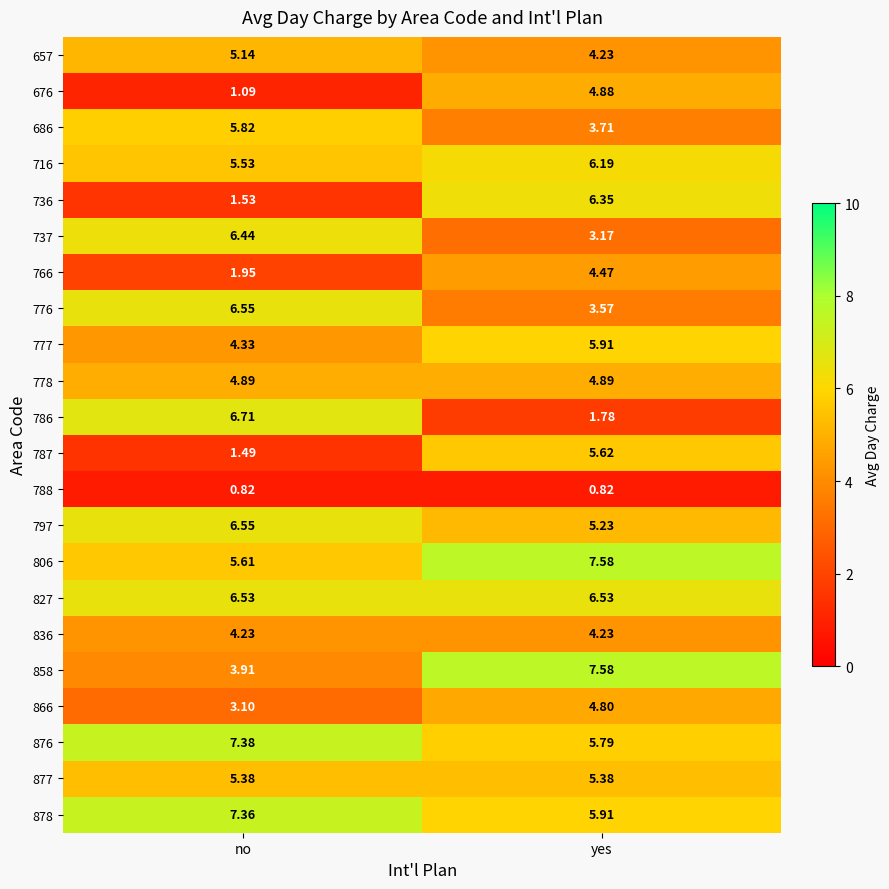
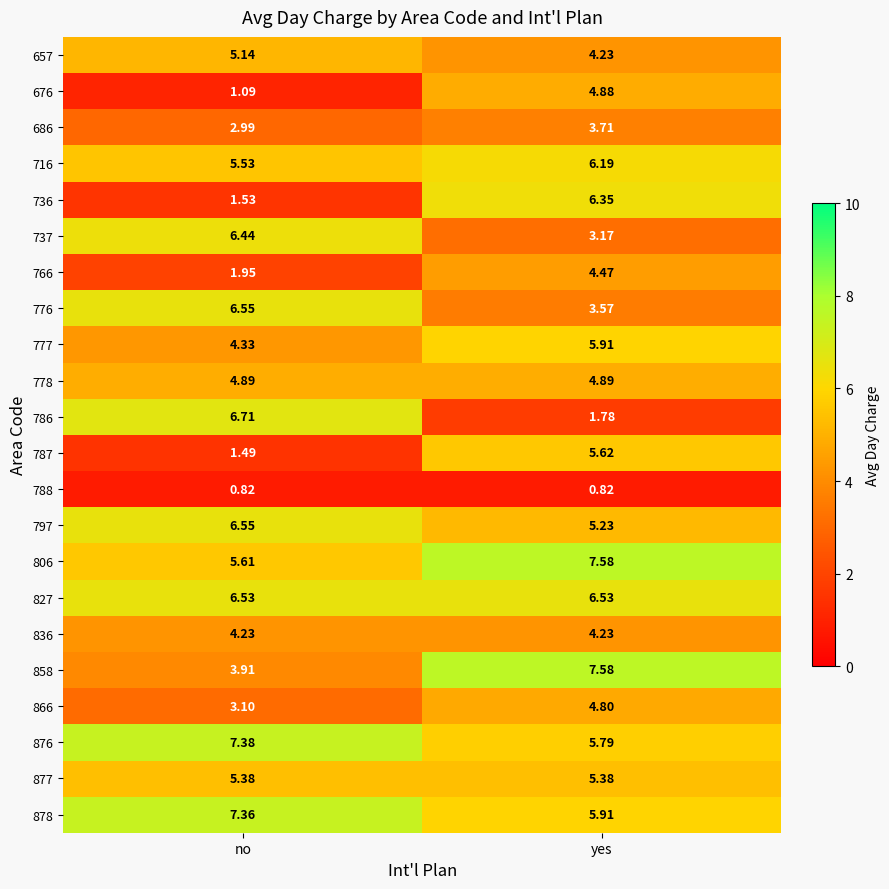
  {
    "657": {
      "no": 5.14,
      "yes": 4.23
    },
    "676": {
      "no": 1.09,
      "yes": 4.88
    },
    "686": {
-     "no": 5.82,
+     "no": 2.99,
      "yes": 3.71
    },
    "716": {
      "no": 5.53,
      "yes": 6.19
    },
    "736": {
      "no": 1.53,
      "yes": 6.35
    },
    "737": {
      "no": 6.44,
      "yes": 3.17
    },
    "766": {
      "no": 1.95,
      "yes": 4.47
    },
    "776": {
      "no": 6.55,
      "yes": 3.57
    },
    "777": {
      "no": 4.33,
      "yes": 5.91
    },
    "778": {
      "no": 4.89,
      "yes": 4.89
    },
    "786": {
      "no": 6.71,
      "yes": 1.78
    },
    "787": {
      "no": 1.49,
      "yes": 5.62
    },
    "788": {
      "no": 0.82,
      "yes": 0.82
    },
    "797": {
      "no": 6.55,
      "yes": 5.23
    },
    "806": {
      "no": 5.61,
      "yes": 7.58
    },
    "827": {
      "no": 6.53,
      "yes": 6.53
    },
    "836": {
      "no": 4.23,
      "yes": 4.23
    },
    "858": {
      "no": 3.91,
      "yes": 7.58
    },
    "866": {
      "no": 3.10,
      "yes": 4.80
    },
    "876": {
      "no": 7.38,
      "yes": 5.79
    },
    "877": {
      "no": 5.38,
      "yes": 5.38
    },
    "878": {
      "no": 7.36,
      "yes": 5.91
    }
  }
